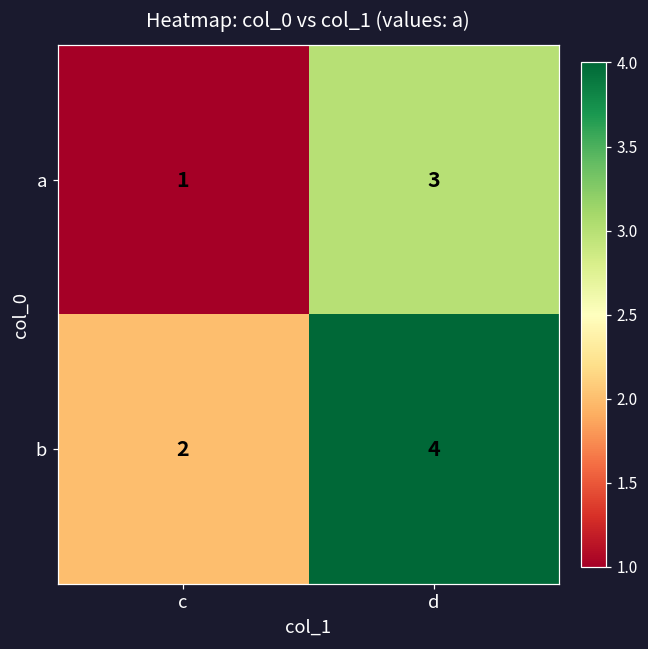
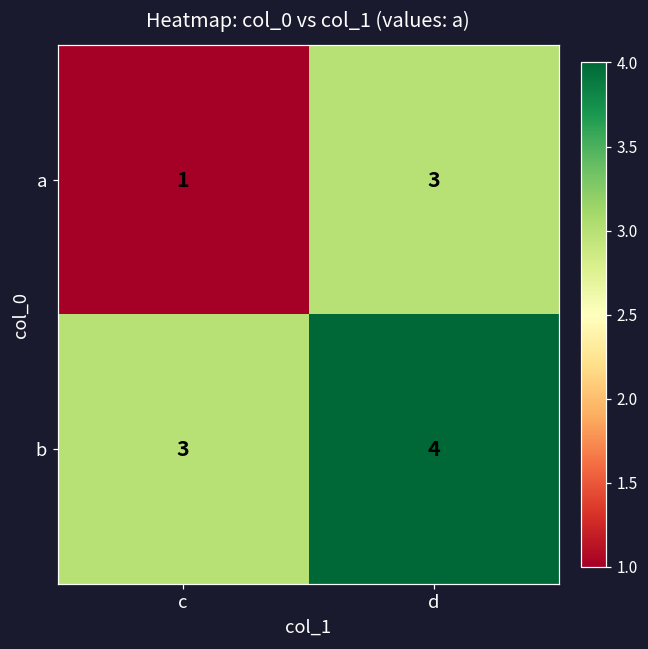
  {
    "a": {
      "c": 1,
      "d": 3
    },
    "b": {
-     "c": 2,
+     "c": 3,
      "d": 4
    }
  }
